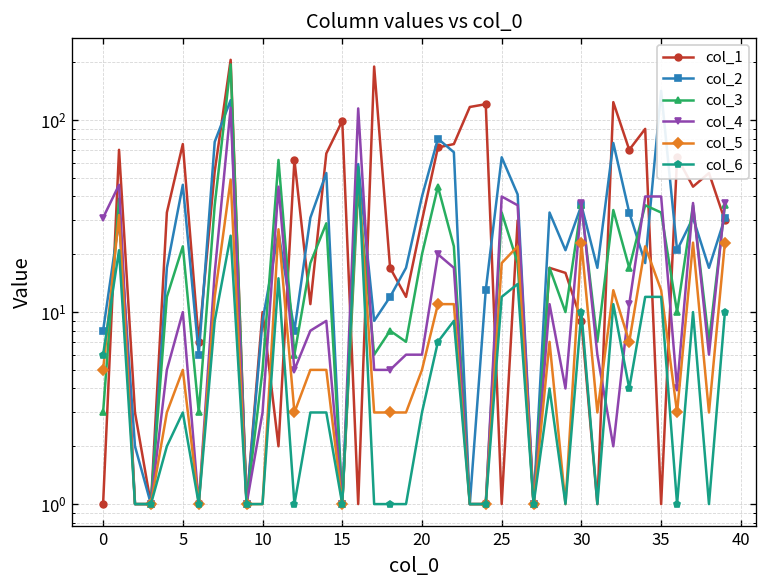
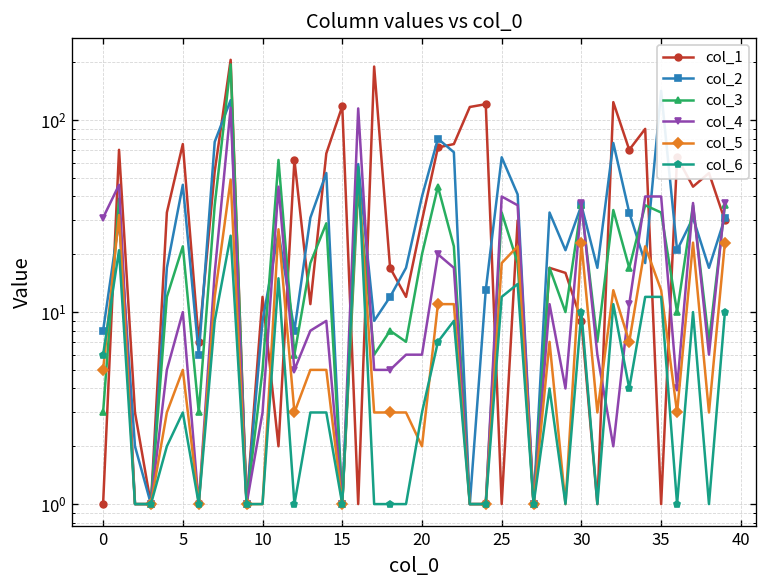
  {
    "col_1": {
      "0": 1,
      "5": 80,
-     "10": 10,
-     "15": 100,
+     "10": 12,
+     "15": 120,
      "20": 30,
      "25": 1,
      "30": 9,
      "35": 1
    },
    "col_2": {
      "0": 8,
      "5": 46,
      "10": 9,
      "20": 40,
      "25": 64
    },
    "col_4": {
      "0": 31,
      "5": 10,
      "10": 3,
      "20": 6,
      "25": 40,
      "35": 40
    },
    "col_5": {
      "0": 5,
      "5": 5,
-     "20": 5,
+     "20": 2,
      "25": 18,
      "30": 23,
      "35": 13
    }
  }
